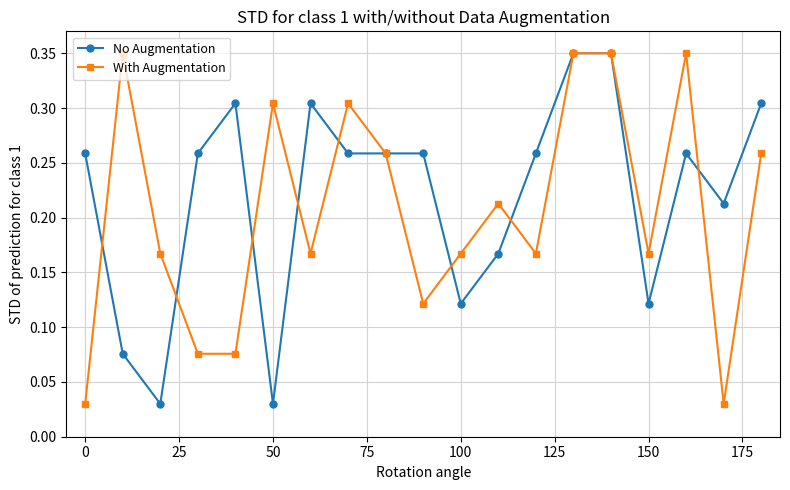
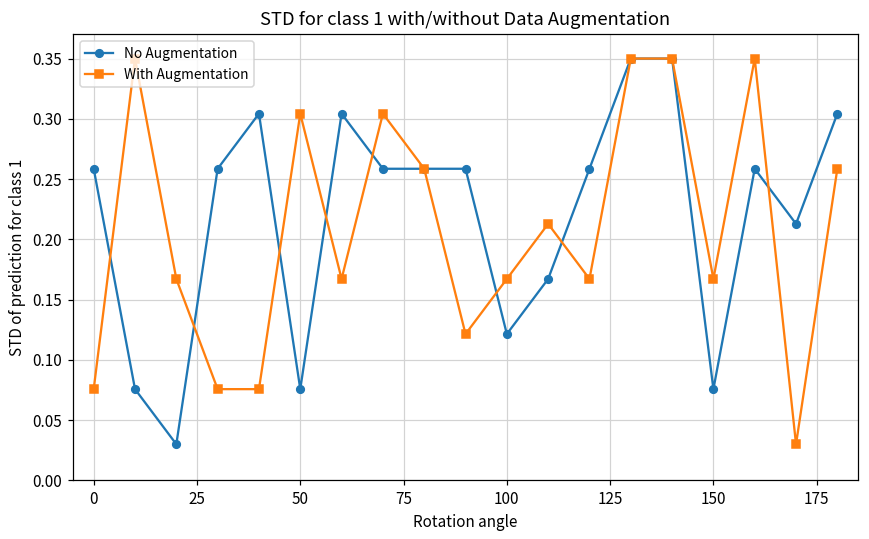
  {
    "No Augmentation": {
      "0": 0.259,
-     "50": 0.030,
+     "50": 0.076,
      "100": 0.121,
-     "150": 0.121
+     "150": 0.076
    },
    "With Augmentation": {
-     "0": 0.030,
+     "0": 0.076,
      "50": 0.304,
      "100": 0.167,
      "150": 0.167
    }
  }
